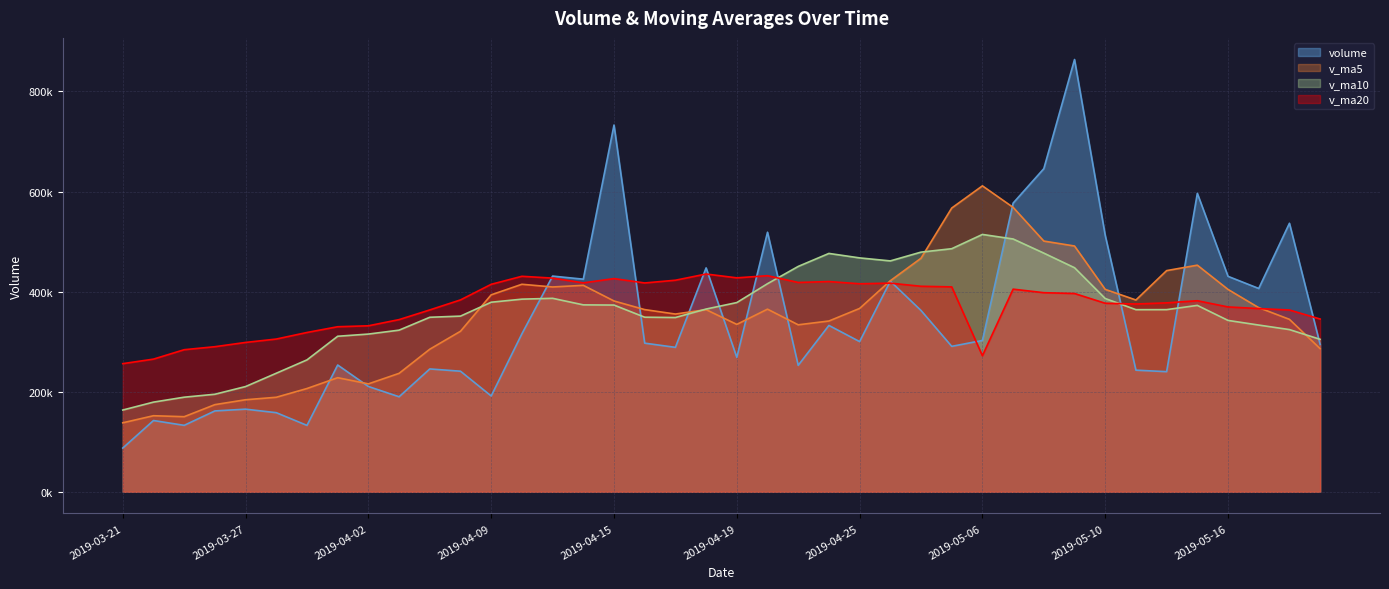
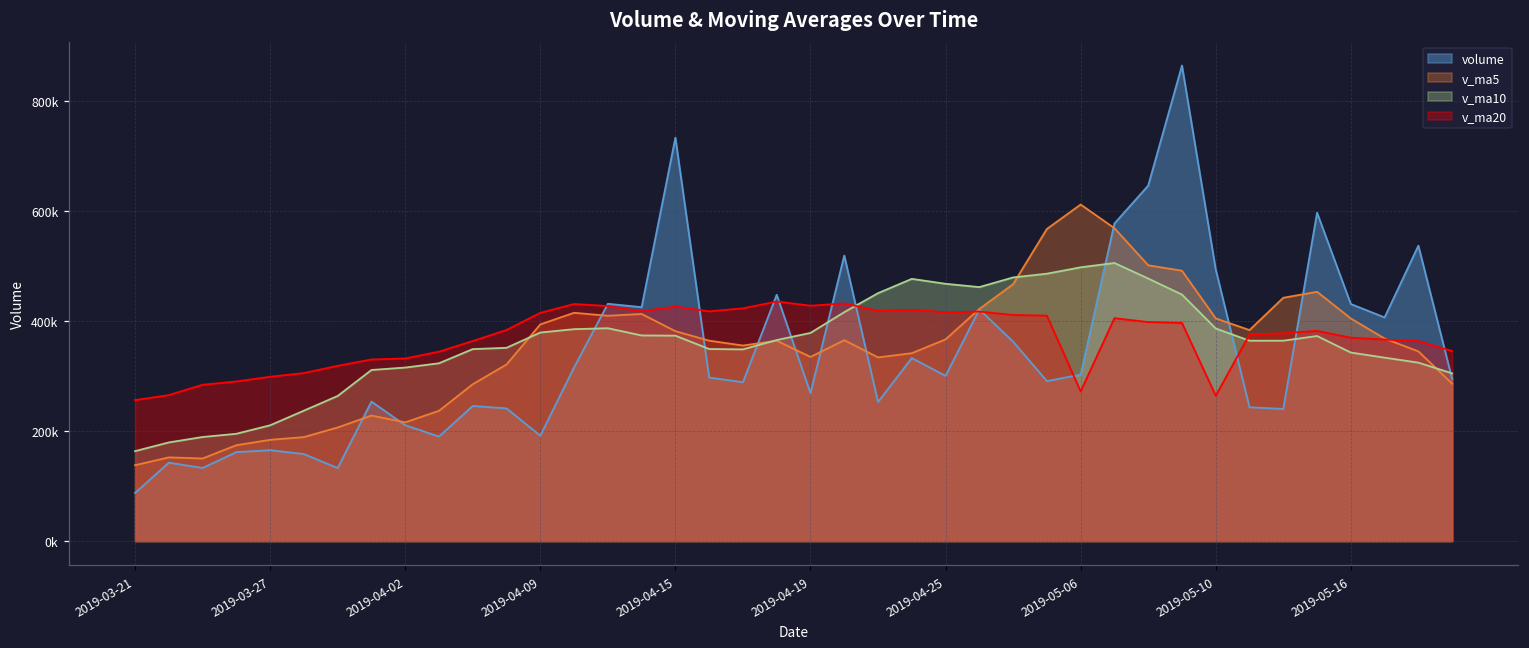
  {
    "volume": {
      "2019-03-21": 90000,
      "2019-03-27": 170000,
      "2019-04-02": 210000,
      "2019-04-09": 190000,
      "2019-04-15": 730000,
      "2019-04-19": 270000,
      "2019-04-25": 300000,
      "2019-05-06": 300000,
-     "2019-05-10": 510000,
+     "2019-05-10": 490000,
      "2019-05-16": 430000
    },
    "v_ma5": {
      "2019-03-21": 140000,
      "2019-03-27": 180000,
      "2019-04-02": 220000,
      "2019-04-09": 390000,
      "2019-04-15": 380000,
      "2019-04-19": 330000,
      "2019-04-25": 370000,
      "2019-05-06": 610000,
      "2019-05-10": 400000,
      "2019-05-16": 400000
    },
    "v_ma10": {
      "2019-03-21": 160000,
      "2019-03-27": 210000,
      "2019-04-02": 320000,
      "2019-04-09": 380000,
      "2019-04-15": 370000,
      "2019-04-19": 380000,
      "2019-04-25": 470000,
-     "2019-05-06": 510000,
+     "2019-05-06": 500000,
      "2019-05-10": 390000,
      "2019-05-16": 340000
    },
    "v_ma20": {
      "2019-03-21": 260000,
      "2019-03-27": 300000,
      "2019-04-02": 330000,
      "2019-04-09": 410000,
      "2019-04-15": 430000,
      "2019-04-19": 430000,
      "2019-04-25": 420000,
      "2019-05-06": 270000,
-     "2019-05-10": 380000,
+     "2019-05-10": 260000,
      "2019-05-16": 370000
    }
  }
